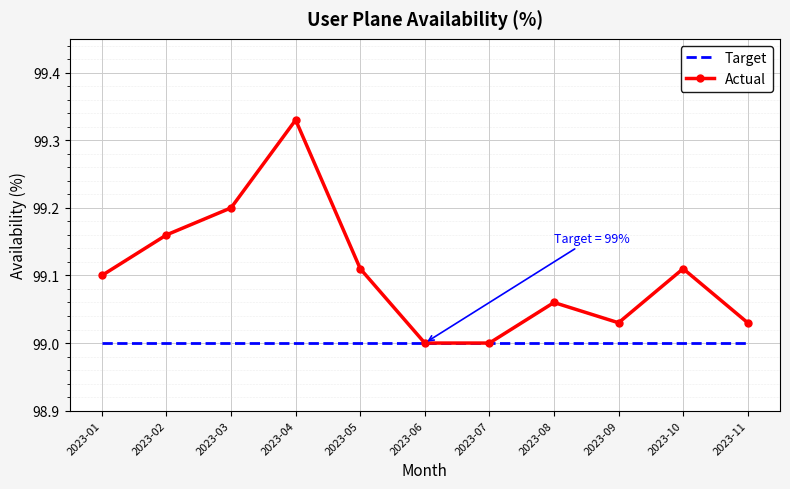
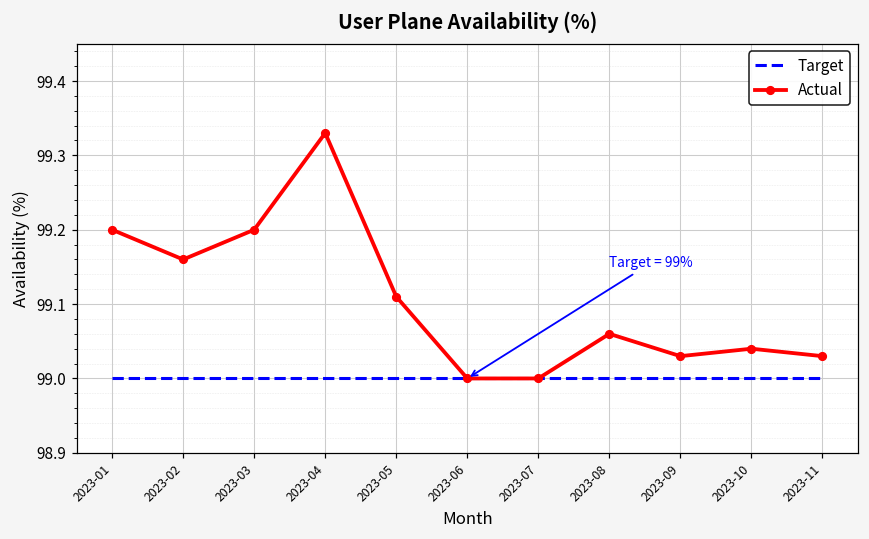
  {
    "Target": {
      "2023-01": 99.00,
      "2023-02": 99.00,
      "2023-03": 99.00,
      "2023-04": 99.00,
      "2023-05": 99.00,
      "2023-08": 99.00,
      "2023-09": 99.00,
      "2023-10": 99.00,
      "2023-11": 99.00
    },
    "Actual": {
-     "2023-01": 99.1,
+     "2023-01": 99.2,
      "2023-02": 99.16,
      "2023-03": 99.20,
      "2023-04": 99.33,
      "2023-05": 99.11,
-     "2023-10": 99.11,
+     "2023-10": 99.04,
      "2023-11": 99.03
    }
  }
